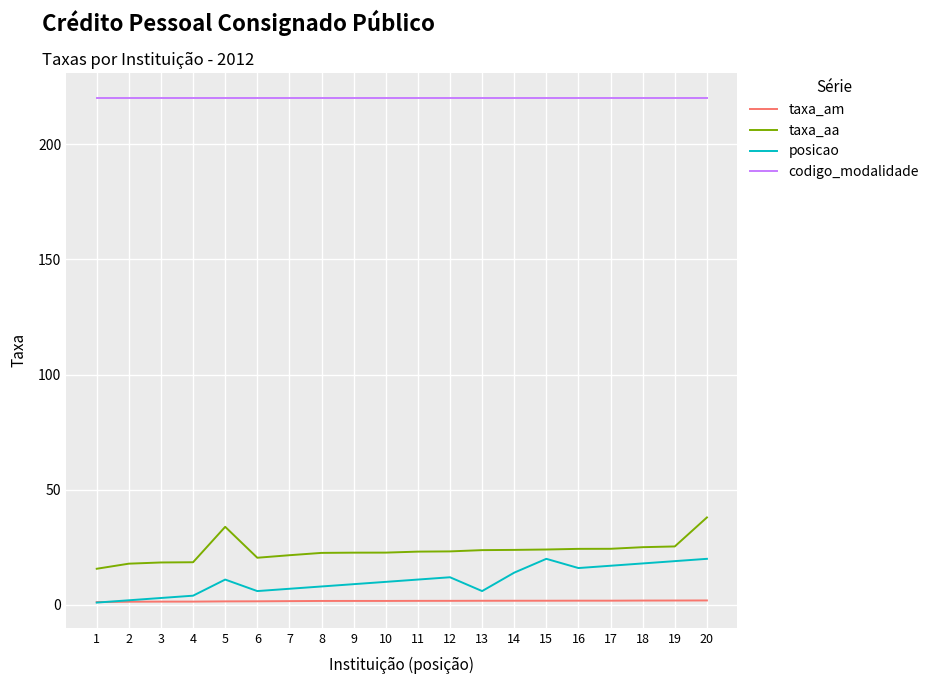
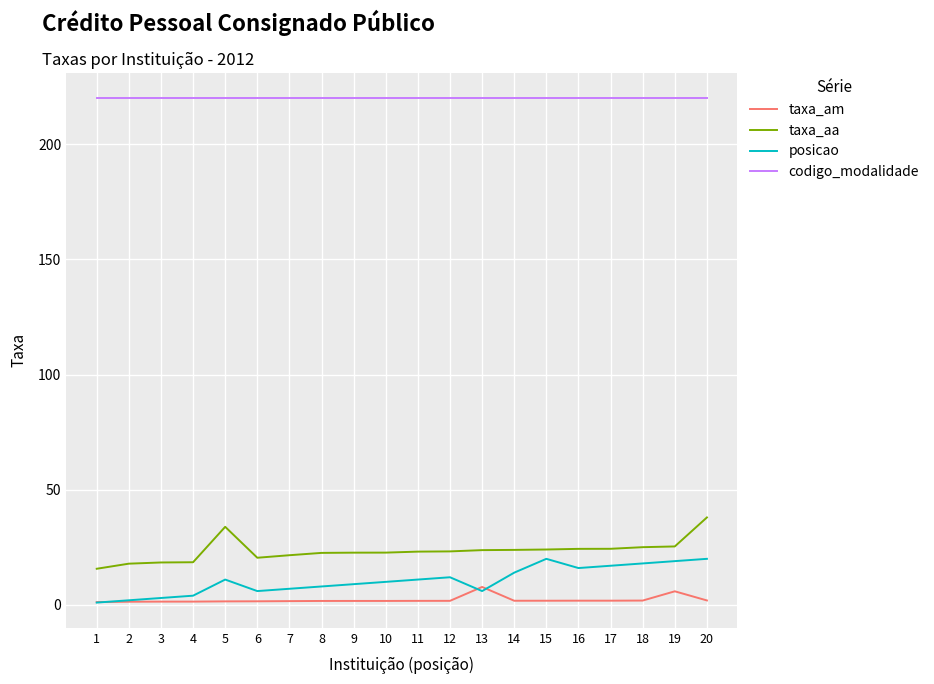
  {
    "taxa_am": {
      "3": 1,
      "4": 1,
      "5": 2,
      "6": 2,
      "7": 2,
      "8": 2,
      "9": 2,
      "10": 2,
      "11": 2,
      "12": 2,
-     "13": 2,
+     "13": 8,
      "14": 2,
      "15": 2,
      "16": 2,
      "17": 2,
      "18": 2,
-     "19": 2,
+     "19": 6,
      "20": 2
    },
    "taxa_aa": {
      "1": 16,
      "2": 18,
      "3": 18,
      "4": 19,
      "5": 34,
      "6": 20,
      "7": 22,
      "8": 23,
      "9": 23,
      "10": 23,
      "11": 23,
      "12": 23,
      "13": 24,
      "14": 24,
      "15": 24,
      "16": 24,
      "17": 24,
      "18": 25,
      "19": 25,
      "20": 38
    },
    "posicao": {
      "3": 3,
      "4": 4,
      "5": 11,
      "6": 6,
      "7": 7,
      "8": 8,
      "9": 9,
      "10": 10,
      "11": 11,
      "12": 12,
      "13": 6,
      "14": 14,
      "15": 20,
      "16": 16,
      "17": 17,
      "18": 18,
      "19": 19,
      "20": 20
    },
    "codigo_modalidade": {
      "1": 220,
      "2": 220,
      "3": 220,
      "4": 220,
      "5": 220,
      "6": 220,
      "7": 220,
      "8": 220,
      "9": 220,
      "10": 220,
      "11": 220,
      "12": 220,
      "13": 220,
      "14": 220,
      "15": 220,
      "16": 220,
      "17": 220,
      "18": 220,
      "19": 220,
      "20": 220
    }
  }
